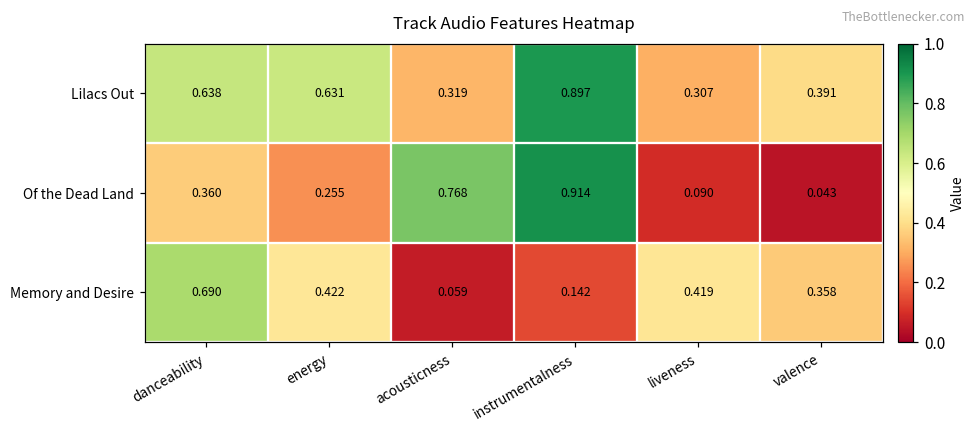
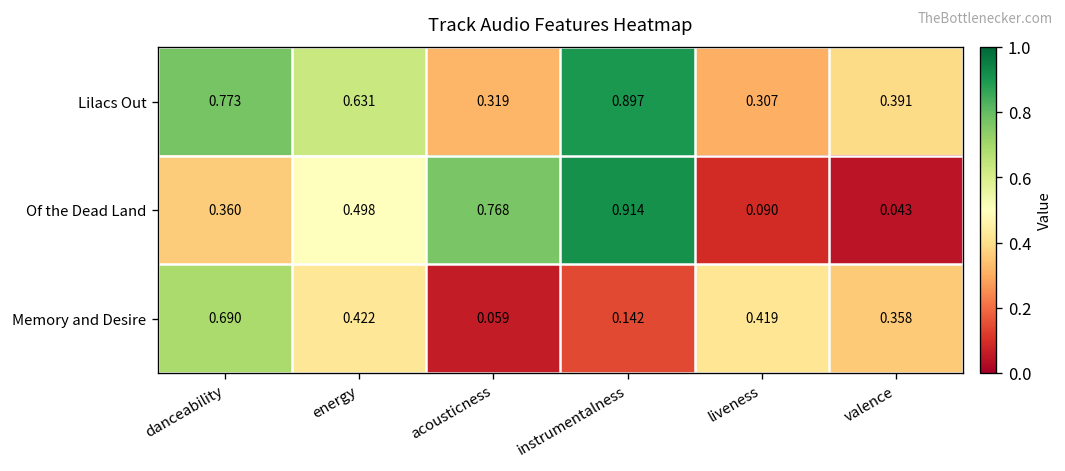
  {
    "Lilacs Out": {
-     "danceability": 0.638,
+     "danceability": 0.773,
      "energy": 0.631,
      "acousticness": 0.319,
      "instrumentalness": 0.897,
      "liveness": 0.307,
      "valence": 0.391
    },
    "Of the Dead Land": {
      "danceability": 0.360,
-     "energy": 0.255,
+     "energy": 0.498,
      "acousticness": 0.768,
      "instrumentalness": 0.914,
      "liveness": 0.090,
      "valence": 0.043
    },
    "Memory and Desire": {
      "danceability": 0.690,
      "energy": 0.422,
      "acousticness": 0.059,
      "instrumentalness": 0.142,
      "liveness": 0.419,
      "valence": 0.358
    }
  }
